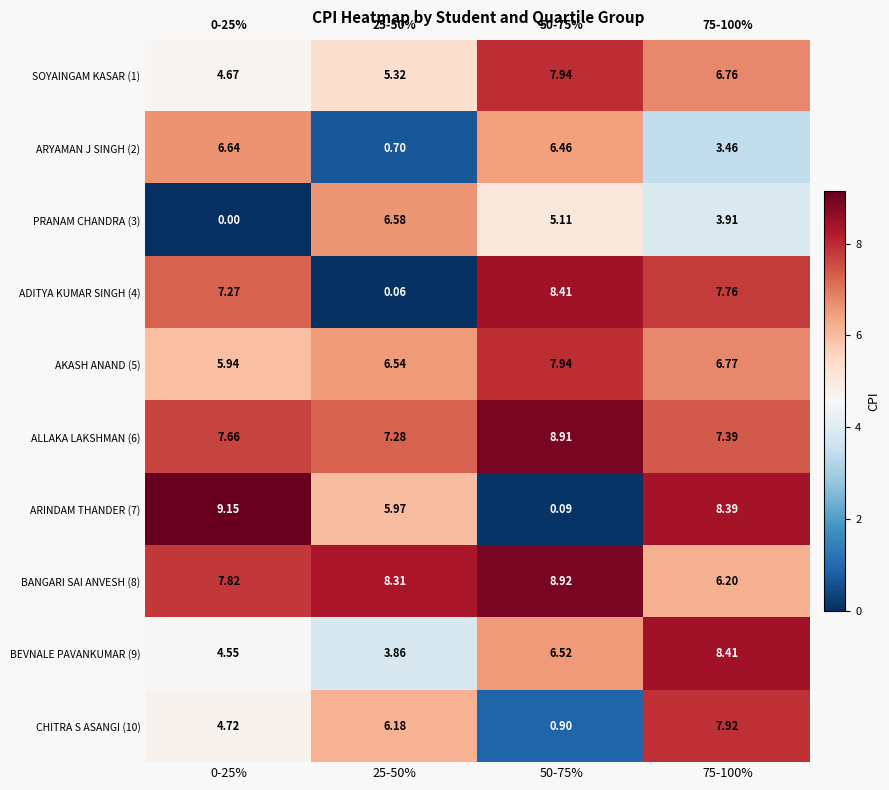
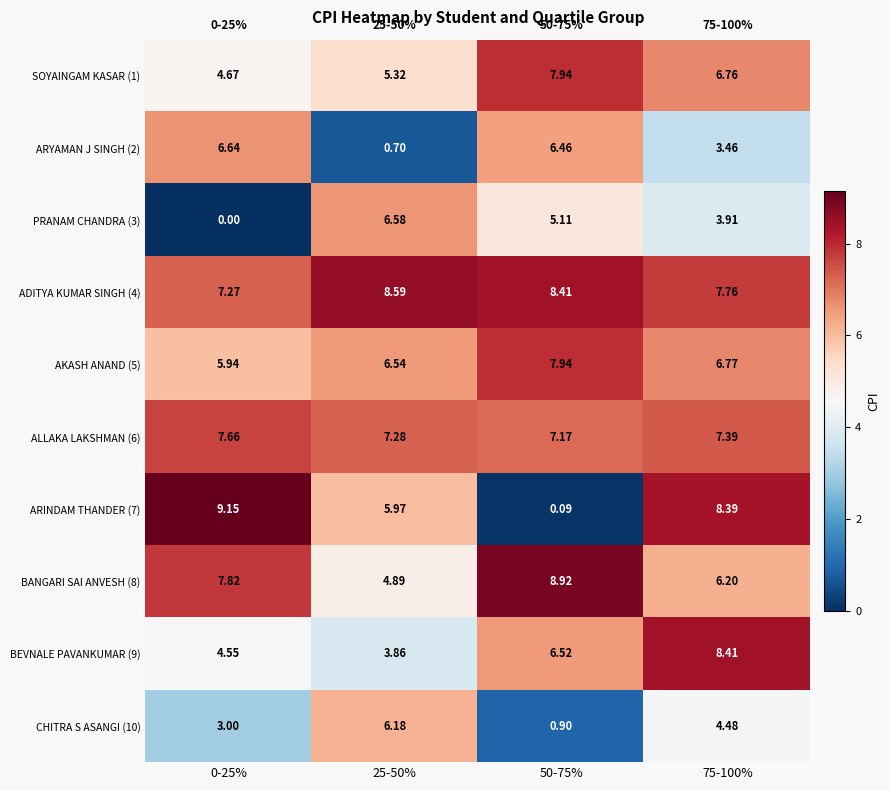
  {
    "SOYAINGAM KASAR (1)": {
      "0-25%": 4.67,
      "25-50%": 5.32,
      "50-75%": 7.94,
      "75-100%": 6.76
    },
    "ARYAMAN J SINGH (2)": {
      "0-25%": 6.64,
      "25-50%": 0.70,
      "50-75%": 6.46,
      "75-100%": 3.46
    },
    "PRANAM CHANDRA (3)": {
      "0-25%": 0.00,
      "25-50%": 6.58,
      "50-75%": 5.11,
      "75-100%": 3.91
    },
    "ADITYA KUMAR SINGH (4)": {
      "0-25%": 7.27,
-     "25-50%": 0.06,
+     "25-50%": 8.59,
      "50-75%": 8.41,
      "75-100%": 7.76
    },
    "AKASH ANAND (5)": {
      "0-25%": 5.94,
      "25-50%": 6.54,
      "50-75%": 7.94,
      "75-100%": 6.77
    },
    "ALLAKA LAKSHMAN (6)": {
      "0-25%": 7.66,
      "25-50%": 7.28,
-     "50-75%": 8.91,
+     "50-75%": 7.17,
      "75-100%": 7.39
    },
    "ARINDAM THANDER (7)": {
      "0-25%": 9.15,
      "25-50%": 5.97,
      "50-75%": 0.09,
      "75-100%": 8.39
    },
    "BANGARI SAI ANVESH (8)": {
      "0-25%": 7.82,
-     "25-50%": 8.31,
+     "25-50%": 4.89,
      "50-75%": 8.92,
      "75-100%": 6.20
    },
    "BEVNALE PAVANKUMAR (9)": {
      "0-25%": 4.55,
      "25-50%": 3.86,
      "50-75%": 6.52,
      "75-100%": 8.41
    },
    "CHITRA S ASANGI (10)": {
-     "0-25%": 4.72,
+     "0-25%": 3.00,
      "25-50%": 6.18,
      "50-75%": 0.90,
-     "75-100%": 7.92
+     "75-100%": 4.48
    }
  }
